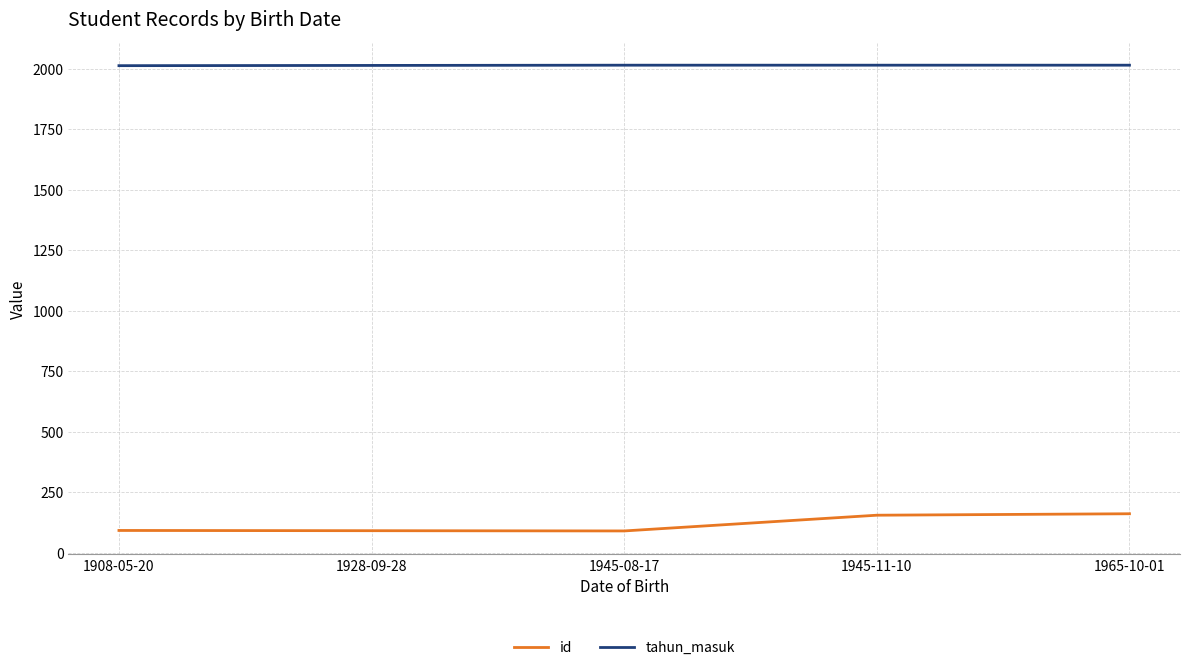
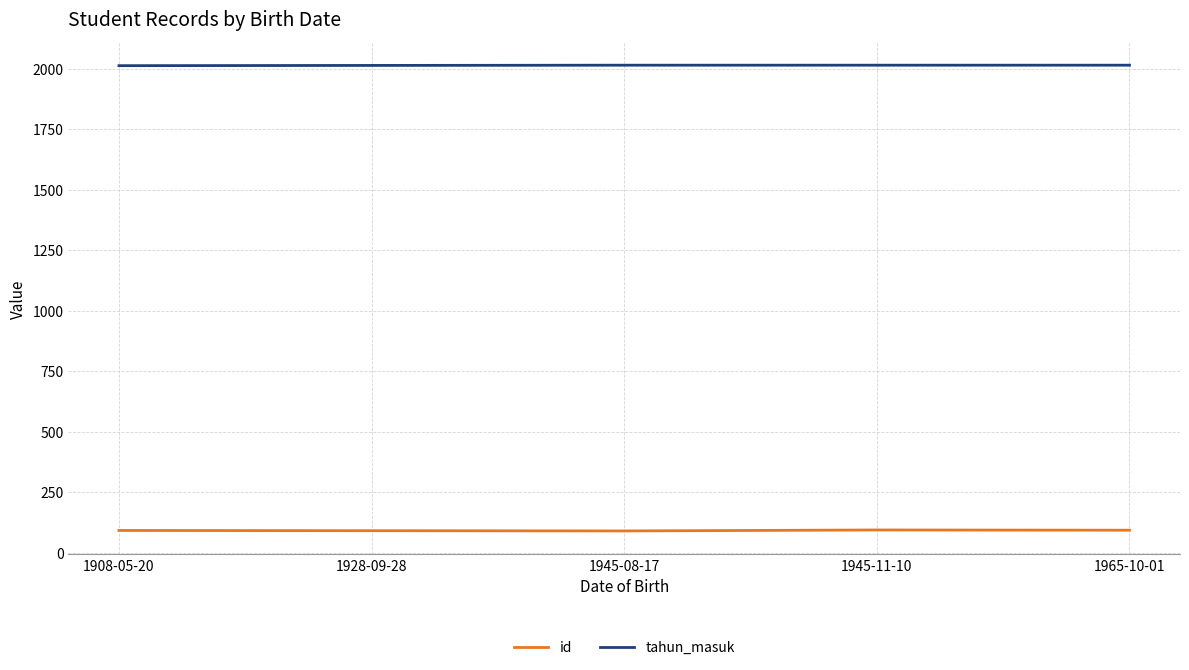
  {
    "id": {
      "1908-05-20": 90,
      "1928-09-28": 90,
      "1945-08-17": 90,
-     "1945-11-10": 160,
-     "1965-10-01": 160
+     "1945-11-10": 90,
+     "1965-10-01": 90
    },
    "tahun_masuk": {
      "1908-05-20": 2010,
      "1928-09-28": 2010,
      "1945-08-17": 2010,
      "1945-11-10": 2010,
      "1965-10-01": 2010
    }
  }
